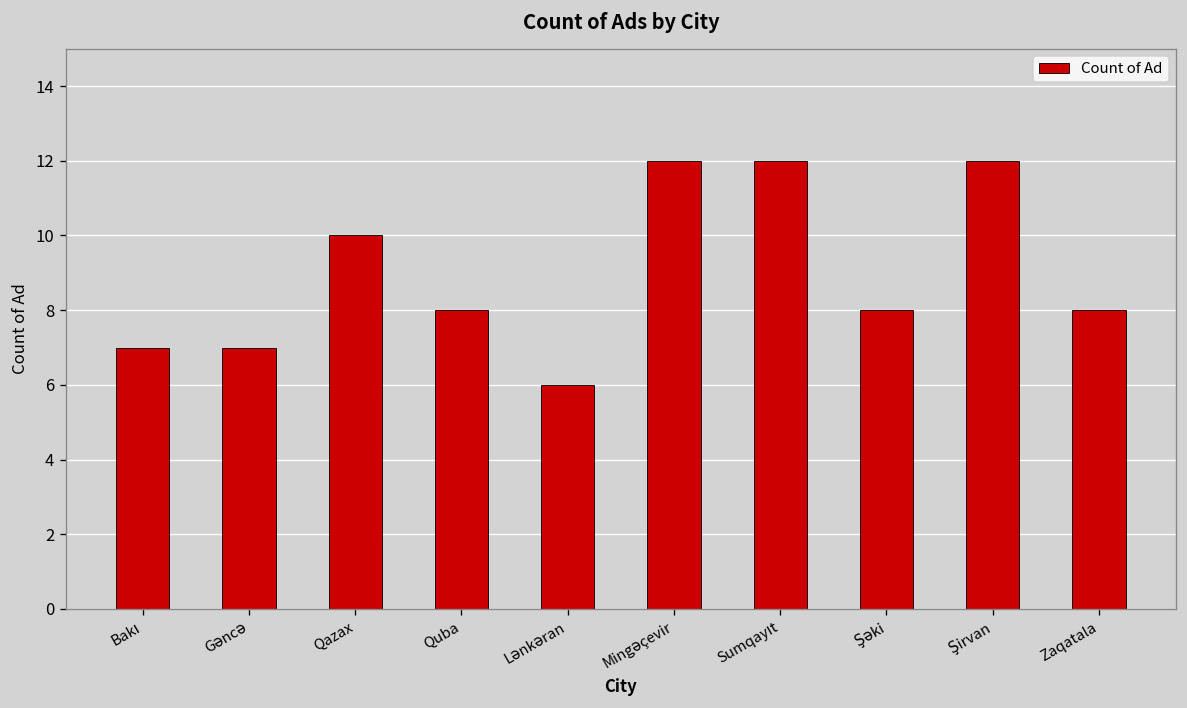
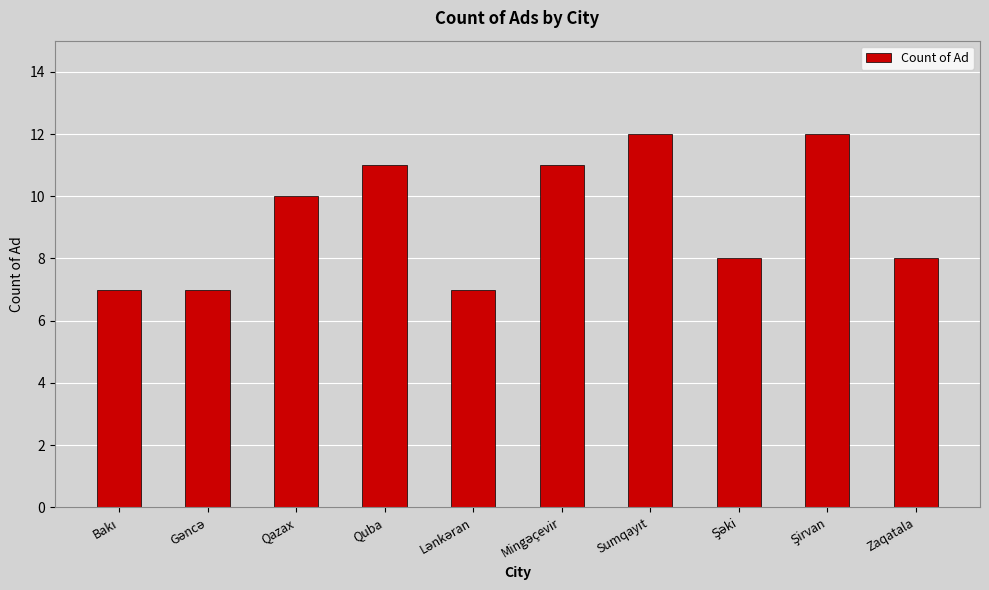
  {
    "Bakı": 7,
    "Gəncə": 7,
    "Qazax": 10,
-   "Quba": 8,
-   "Lənkəran": 6,
-   "Mingəçevir": 12,
+   "Quba": 11,
+   "Lənkəran": 7,
+   "Mingəçevir": 11,
    "Sumqayıt": 12,
    "Şəki": 8,
    "Şirvan": 12,
    "Zaqatala": 8
  }
